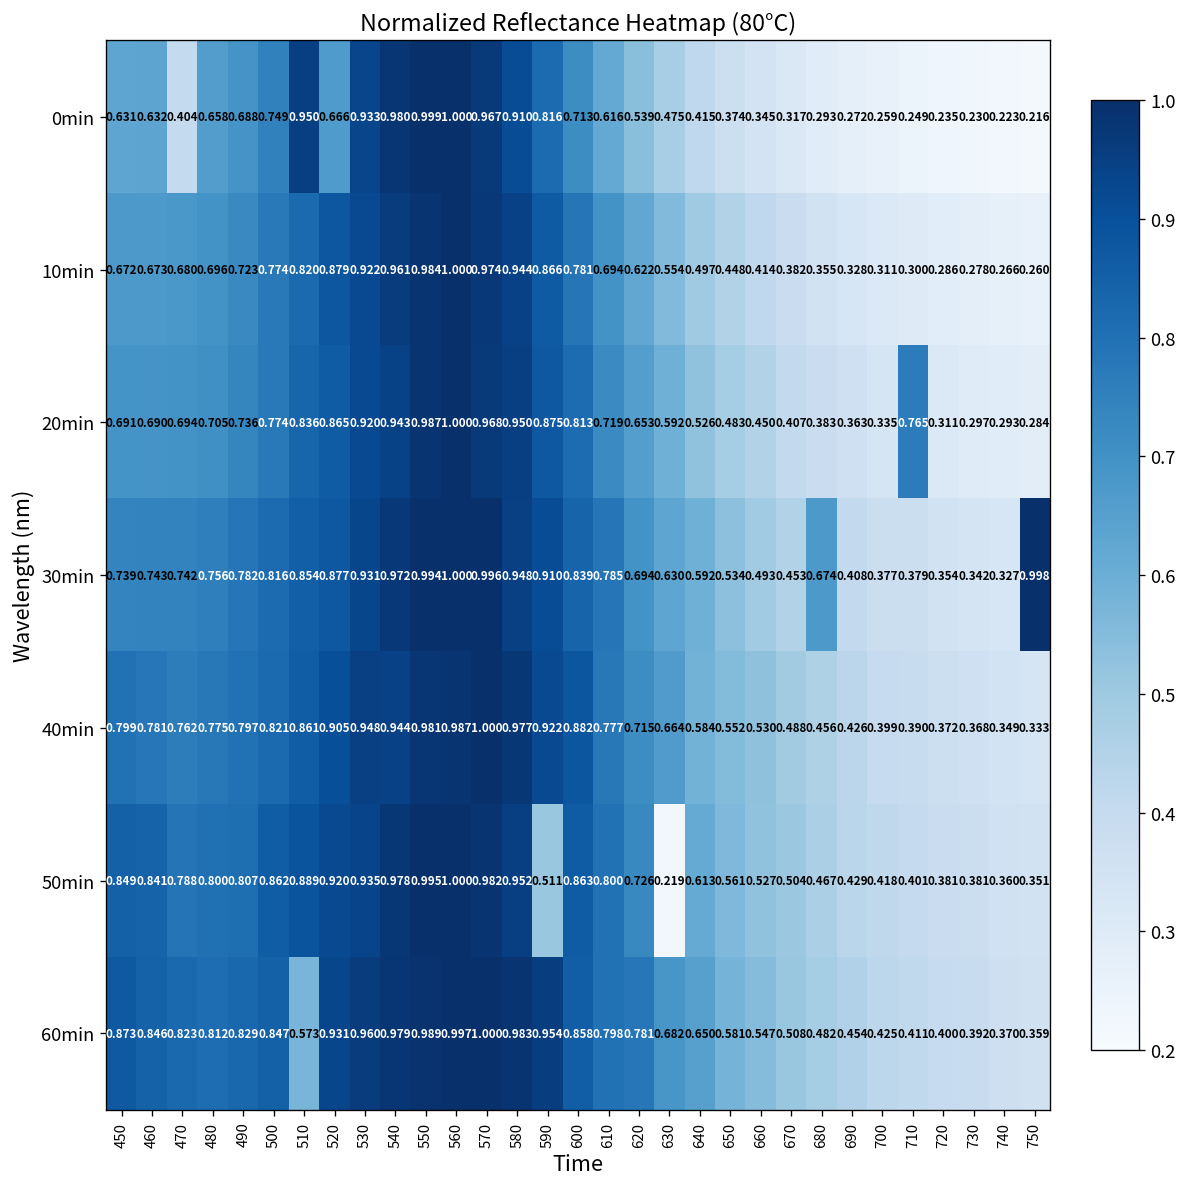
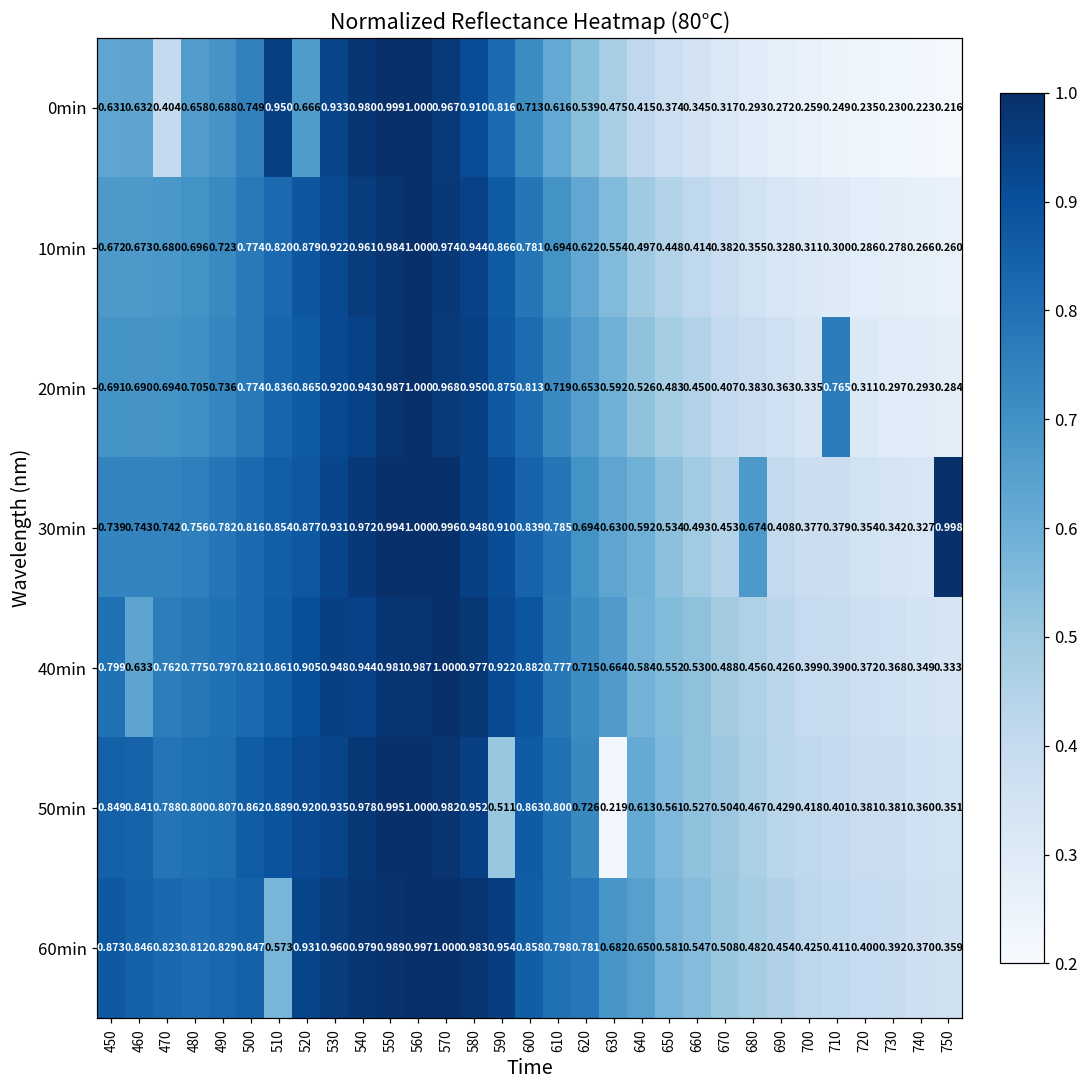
  {
    "40min": {
      "450": 0.799,
-     "460": 0.781,
+     "460": 0.633,
      "470": 0.762,
      "480": 0.775,
      "490": 0.797,
      "500": 0.821,
      "510": 0.861,
      "520": 0.905,
      "530": 0.948,
      "540": 0.944,
      "550": 0.981,
      "560": 0.987,
      "570": 1.000,
      "580": 0.977,
      "590": 0.922,
      "600": 0.882,
      "610": 0.777,
      "620": 0.715,
      "630": 0.664,
      "640": 0.584,
      "650": 0.552,
      "660": 0.530,
      "670": 0.488,
      "680": 0.456,
      "690": 0.426,
      "700": 0.399,
      "710": 0.390,
      "720": 0.372,
      "730": 0.368,
      "740": 0.349,
      "750": 0.333
    }
  }
